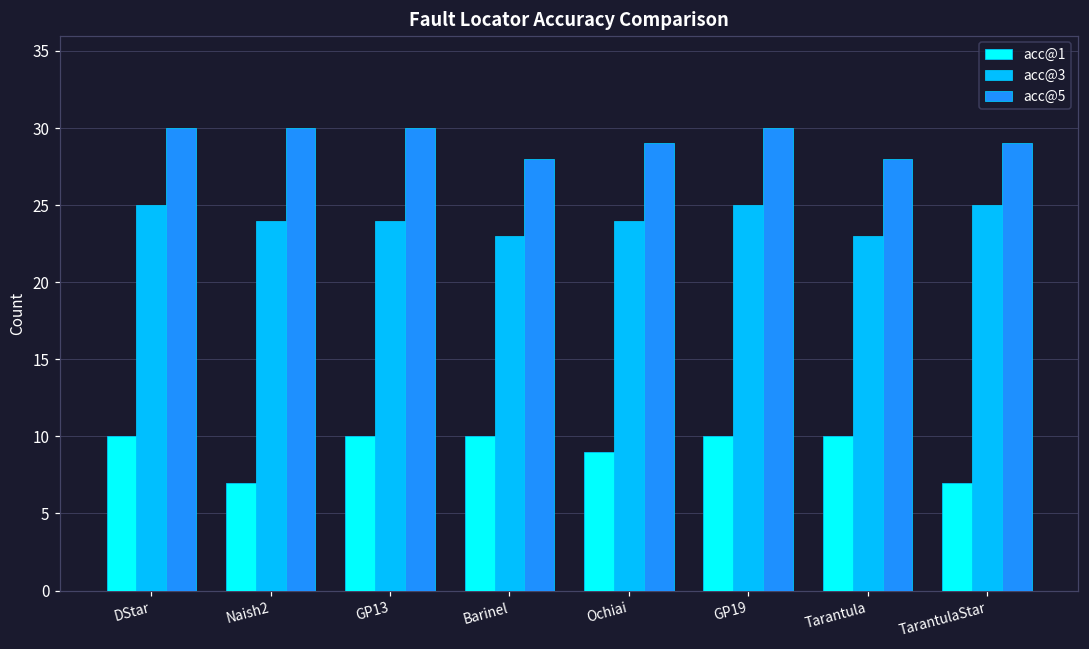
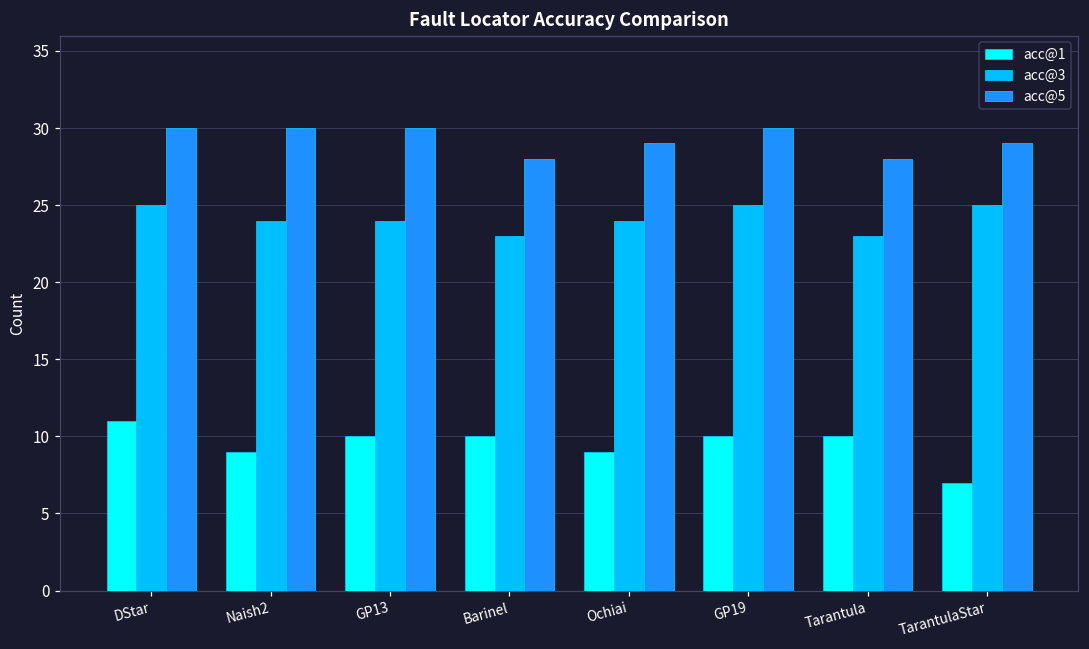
  {
    "acc@1": {
-     "DStar": 10,
-     "Naish2": 7,
+     "DStar": 11,
+     "Naish2": 9,
      "GP13": 10,
      "Barinel": 10,
      "Ochiai": 9,
      "GP19": 10,
      "Tarantula": 10,
      "TarantulaStar": 7
    }
  }
